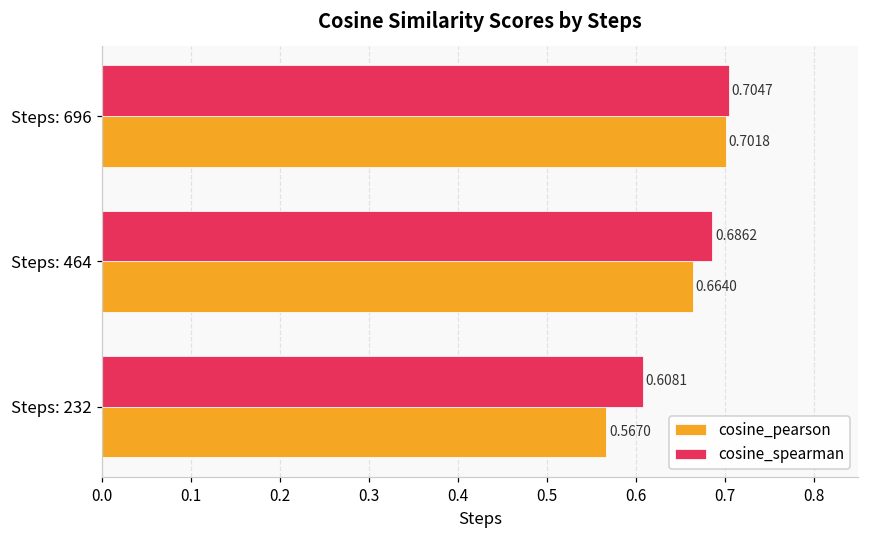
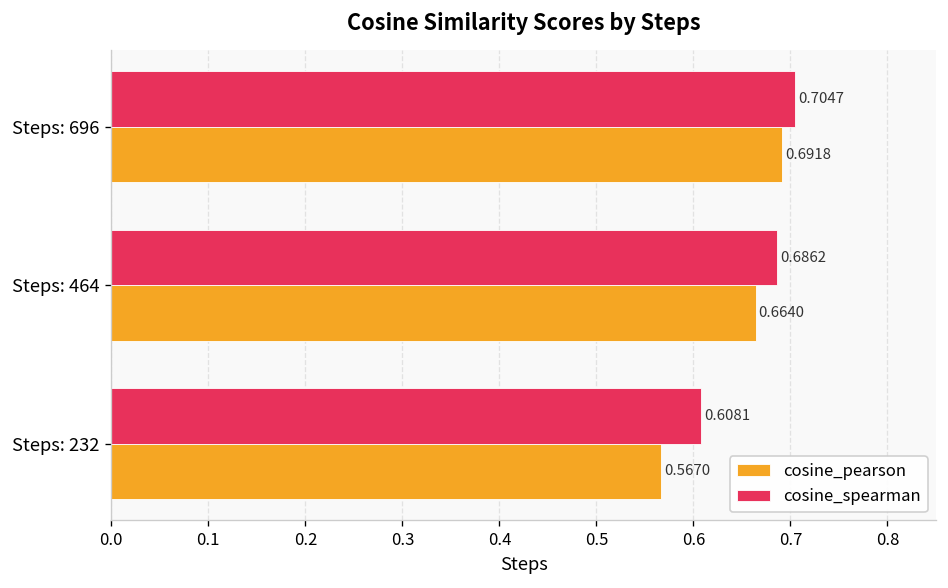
  {
    "cosine_pearson": {
-     "Steps: 696": 0.7018,
+     "Steps: 696": 0.6918,
      "Steps: 464": 0.6640,
      "Steps: 232": 0.5670
    },
    "cosine_spearman": {
      "Steps: 696": 0.7047,
      "Steps: 464": 0.6862,
      "Steps: 232": 0.6081
    }
  }
